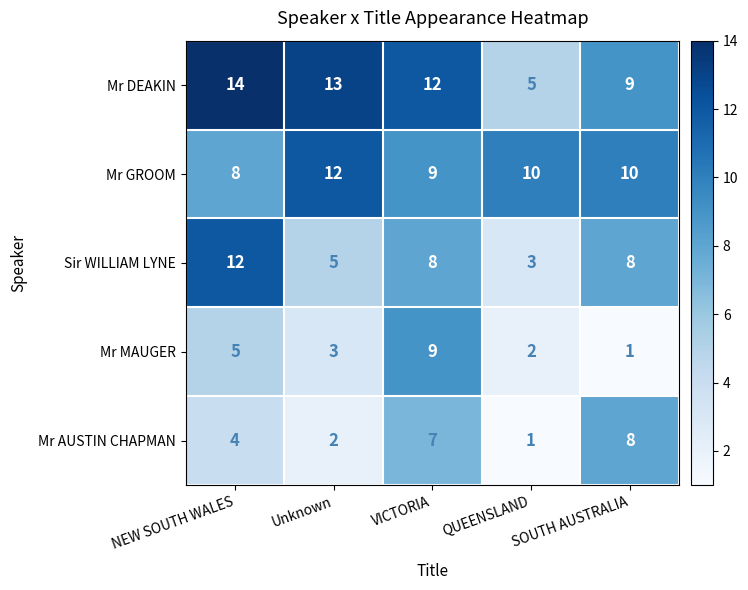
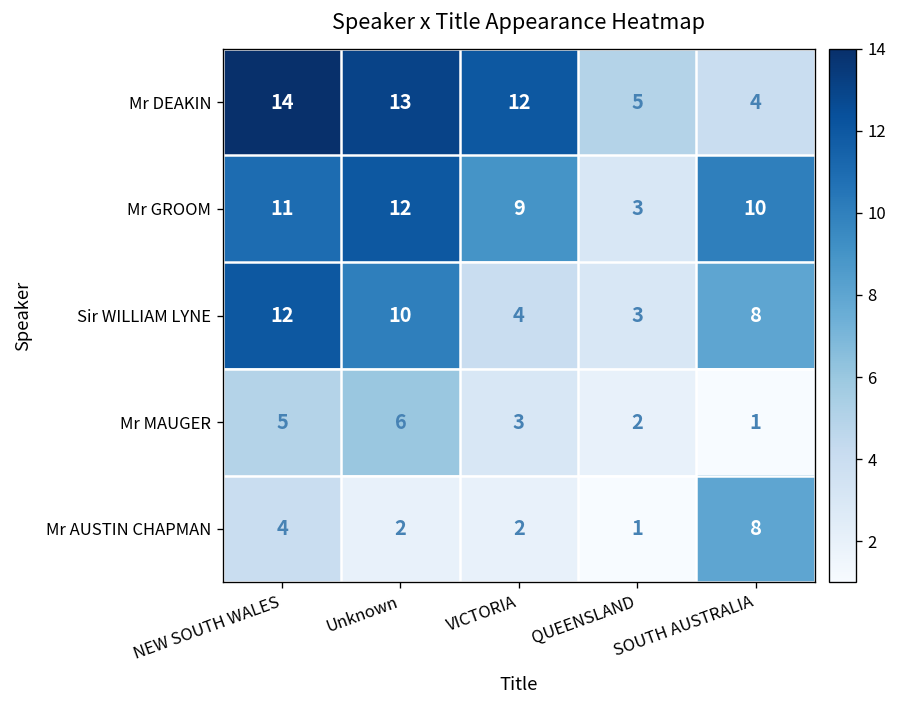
  {
    "Mr DEAKIN": {
      "NEW SOUTH WALES": 14,
      "Unknown": 13,
      "VICTORIA": 12,
      "QUEENSLAND": 5,
-     "SOUTH AUSTRALIA": 9
+     "SOUTH AUSTRALIA": 4
    },
    "Mr GROOM": {
-     "NEW SOUTH WALES": 8,
+     "NEW SOUTH WALES": 11,
      "Unknown": 12,
      "VICTORIA": 9,
-     "QUEENSLAND": 10,
+     "QUEENSLAND": 3,
      "SOUTH AUSTRALIA": 10
    },
    "Sir WILLIAM LYNE": {
      "NEW SOUTH WALES": 12,
-     "Unknown": 5,
-     "VICTORIA": 8,
+     "Unknown": 10,
+     "VICTORIA": 4,
      "QUEENSLAND": 3,
      "SOUTH AUSTRALIA": 8
    },
    "Mr MAUGER": {
      "NEW SOUTH WALES": 5,
-     "Unknown": 3,
-     "VICTORIA": 9,
+     "Unknown": 6,
+     "VICTORIA": 3,
      "QUEENSLAND": 2,
      "SOUTH AUSTRALIA": 1
    },
    "Mr AUSTIN CHAPMAN": {
      "NEW SOUTH WALES": 4,
      "Unknown": 2,
-     "VICTORIA": 7,
+     "VICTORIA": 2,
      "QUEENSLAND": 1,
      "SOUTH AUSTRALIA": 8
    }
  }
